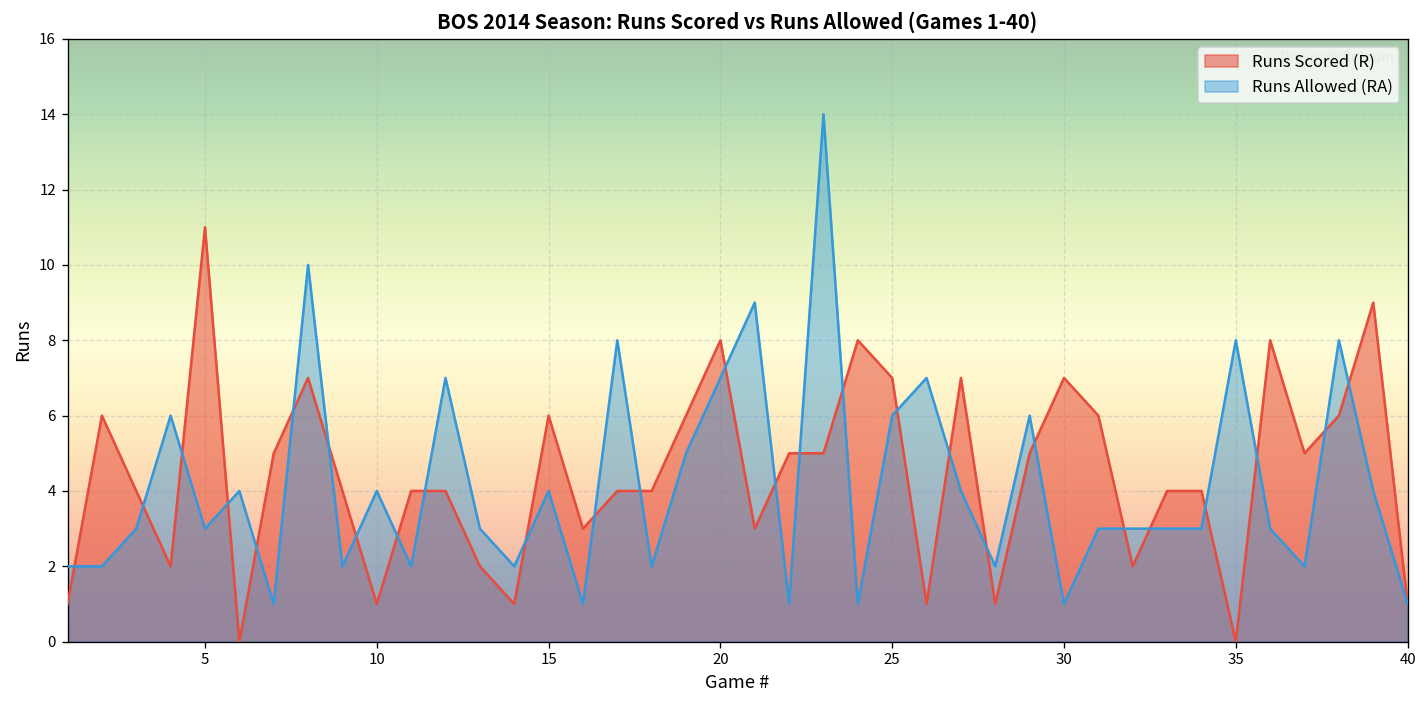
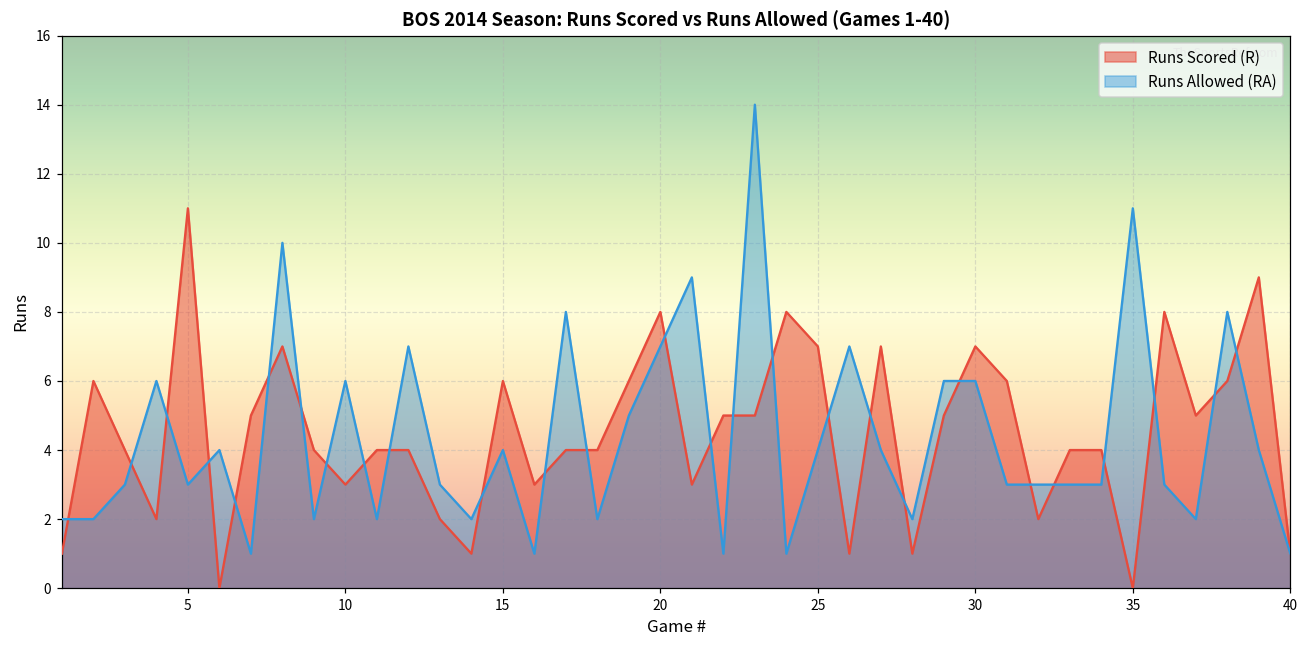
  {
    "Runs Scored (R)": {
      "5": 11,
-     "10": 1,
+     "10": 3,
      "15": 6,
      "20": 8,
      "25": 7,
      "30": 7,
      "35": 0
    },
    "Runs Allowed (RA)": {
      "5": 3,
-     "10": 4,
+     "10": 6,
      "15": 4,
      "20": 7,
-     "25": 6,
-     "30": 1,
-     "35": 8
+     "25": 4,
+     "30": 6,
+     "35": 11
    }
  }
